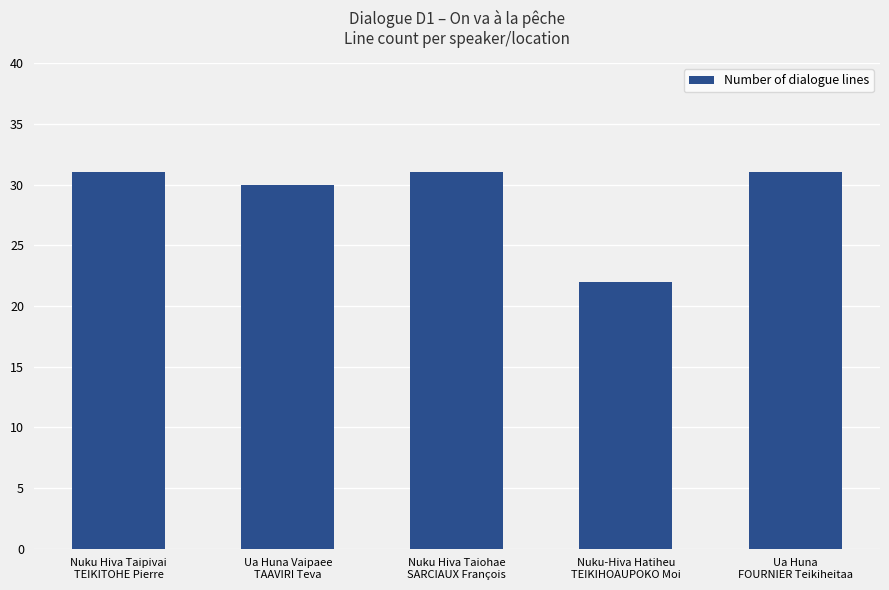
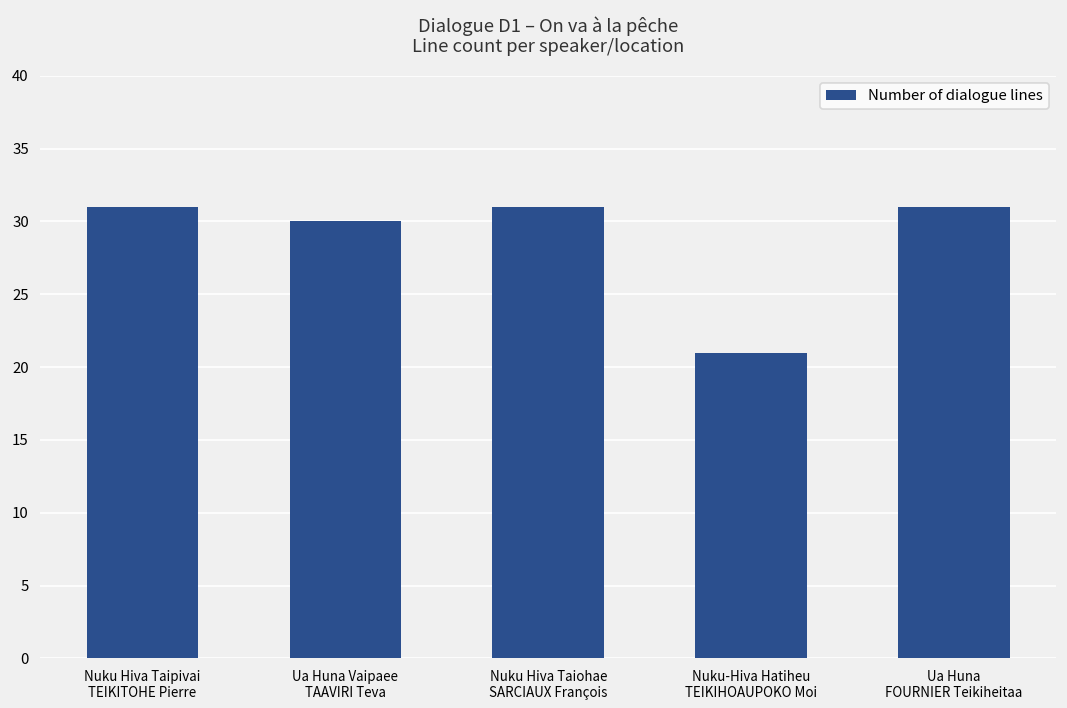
  {
    "Nuku Hiva Taipivai TEIKITOHE Pierre": 31,
    "Ua Huna Vaipaee TAAVIRI Teva": 30,
    "Nuku Hiva Taiohae SARCIAUX François": 31,
-   "Nuku-Hiva Hatiheu TEIKIHOAUPOKO Moi": 22,
+   "Nuku-Hiva Hatiheu TEIKIHOAUPOKO Moi": 21,
    "Ua Huna FOURNIER Teikiheitaa": 31
  }
